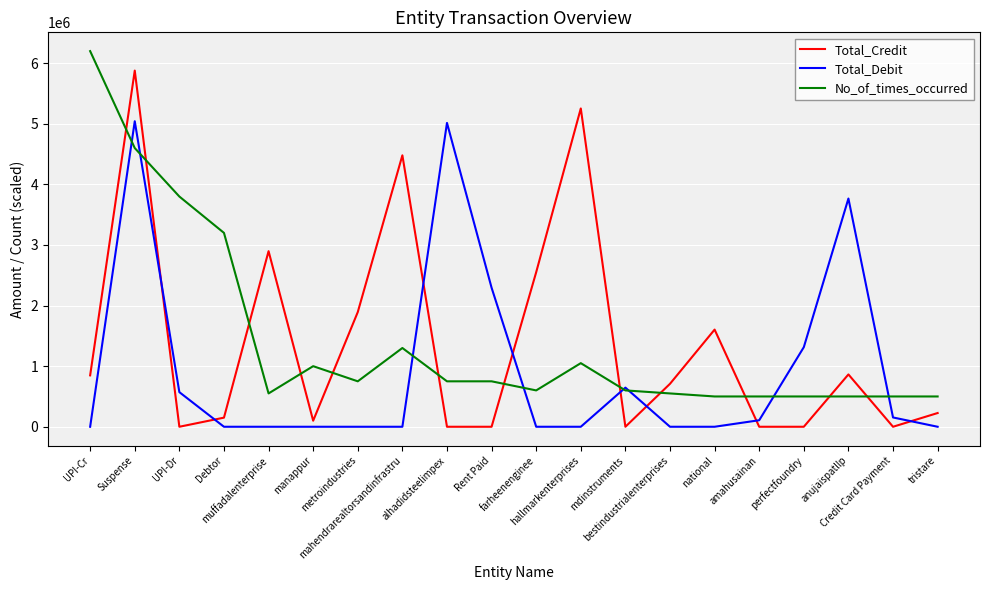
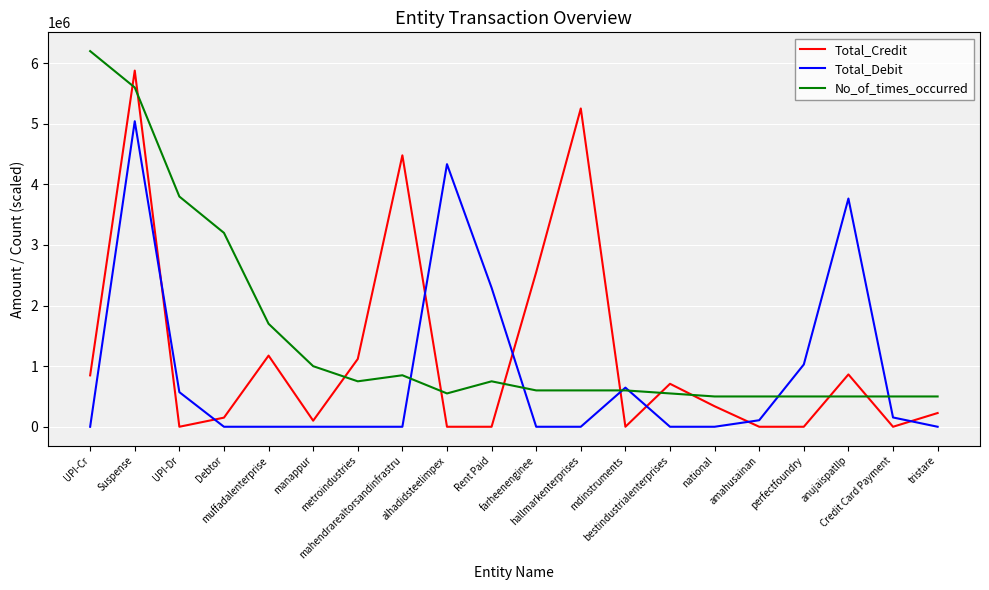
  {
    "Total_Credit": {
      "UPI-Cr": 800000,
      "Suspense": 5900000,
      "UPI-Dr": 0,
      "Debtor": 200000,
-     "muffadalenterprise": 2900000,
+     "muffadalenterprise": 1200000,
      "manappur": 100000,
-     "metroindustries": 1900000,
+     "metroindustries": 1100000,
      "mahendrarealtorsandinfrastru": 4500000,
      "alhadidsteelimpex": 0,
      "Rent Paid": 0,
      "farheenenginee": 2600000,
      "hallmarkenterprises": 5300000,
      "mdinstruments": 0,
      "bestindustrialenterprises": 700000,
-     "national": 1600000,
+     "national": 300000,
      "amahusainan": 0,
      "perfectfoundry": 0,
      "anujaispatllp": 900000,
      "Credit Card Payment": 0,
      "tristare": 200000
    },
    "Total_Debit": {
      "UPI-Cr": 0,
      "Suspense": 5000000,
      "UPI-Dr": 600000,
      "Debtor": 0,
      "muffadalenterprise": 0,
      "manappur": 0,
      "metroindustries": 0,
      "mahendrarealtorsandinfrastru": 0,
-     "alhadidsteelimpex": 5000000,
+     "alhadidsteelimpex": 4300000,
      "Rent Paid": 2300000,
      "farheenenginee": 0,
      "hallmarkenterprises": 0,
      "mdinstruments": 600000,
      "bestindustrialenterprises": 0,
      "national": 0,
      "amahusainan": 100000,
-     "perfectfoundry": 1300000,
+     "perfectfoundry": 1000000,
      "anujaispatllp": 3800000,
      "Credit Card Payment": 200000,
      "tristare": 0
    },
    "No_of_times_occurred": {
      "UPI-Cr": 6200000,
-     "Suspense": 4600000,
+     "Suspense": 5600000,
      "UPI-Dr": 3800000,
      "Debtor": 3200000,
-     "muffadalenterprise": 600000,
+     "muffadalenterprise": 1700000,
      "manappur": 1000000,
      "metroindustries": 800000,
-     "mahendrarealtorsandinfrastru": 1300000,
-     "alhadidsteelimpex": 800000,
+     "mahendrarealtorsandinfrastru": 900000,
+     "alhadidsteelimpex": 600000,
      "Rent Paid": 800000,
      "farheenenginee": 600000,
-     "hallmarkenterprises": 1100000,
+     "hallmarkenterprises": 600000,
      "mdinstruments": 600000,
      "bestindustrialenterprises": 600000,
      "national": 500000,
      "amahusainan": 500000,
      "perfectfoundry": 500000,
      "anujaispatllp": 500000,
      "Credit Card Payment": 500000,
      "tristare": 500000
    }
  }
